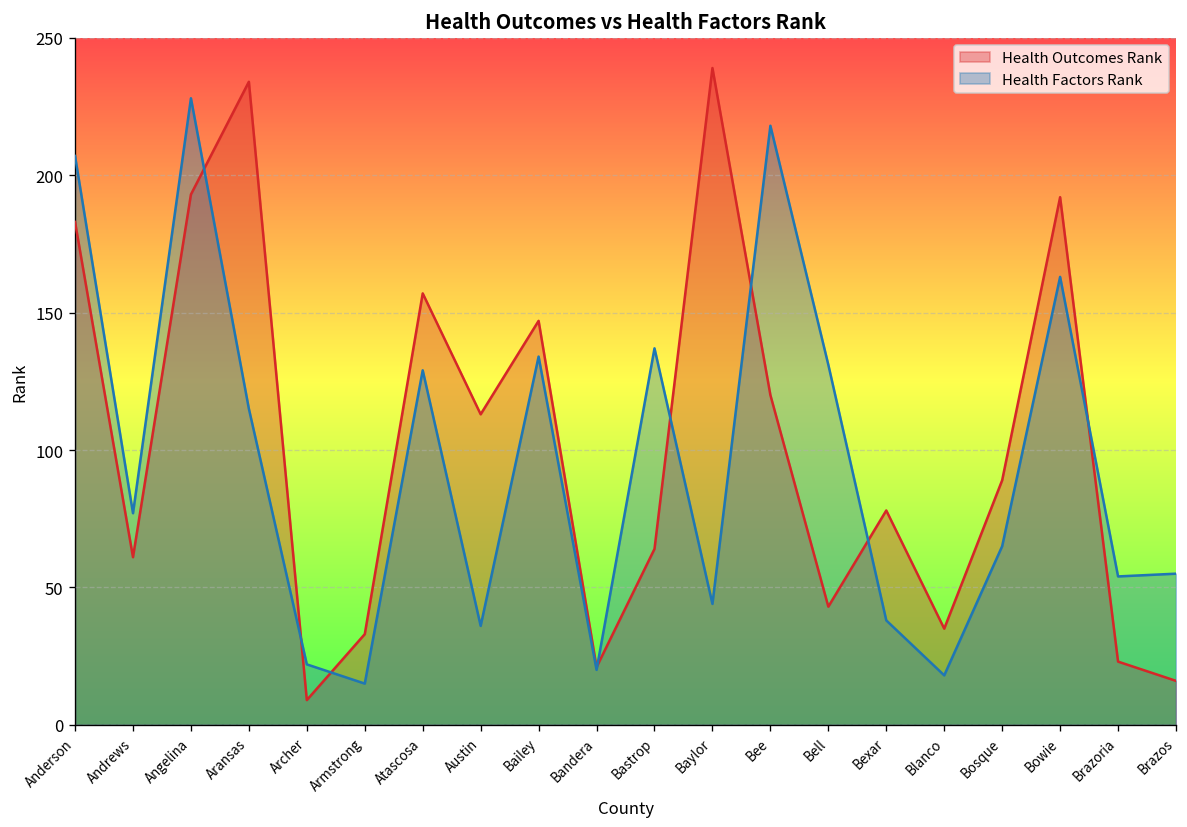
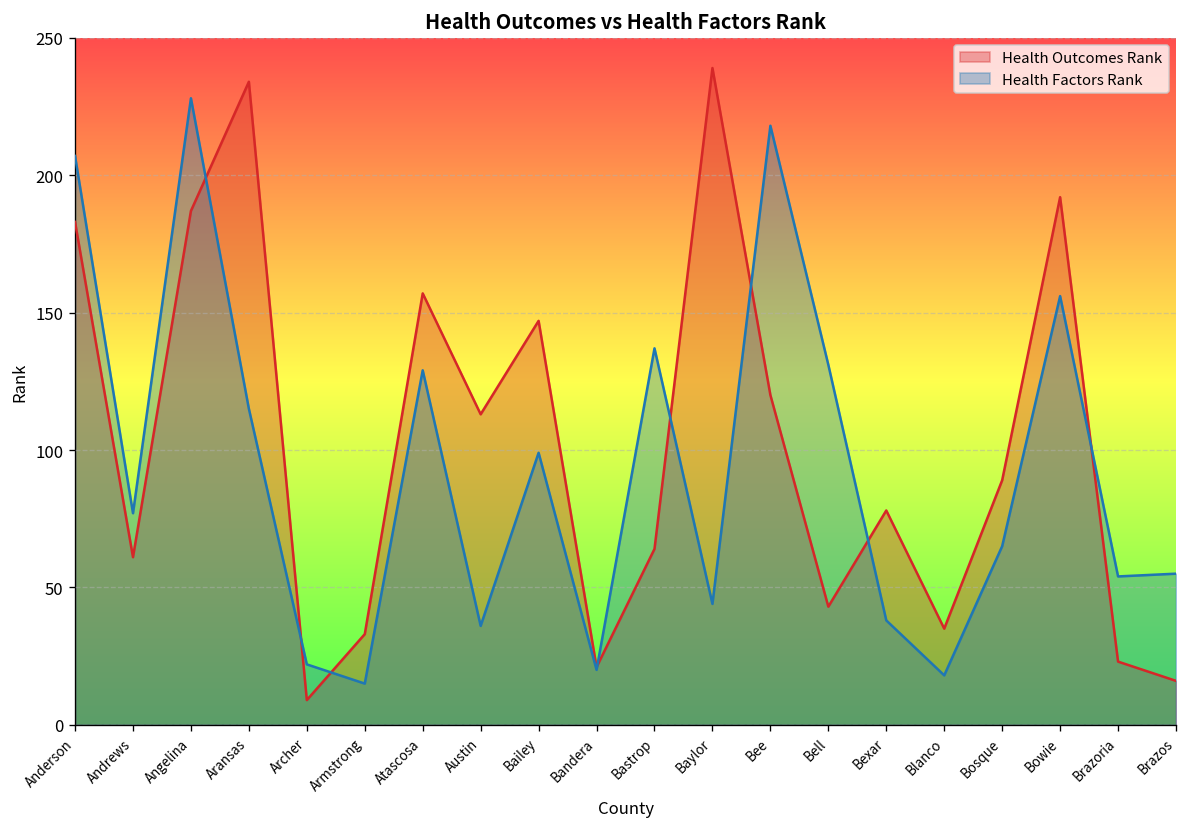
  {
    "Health Outcomes Rank": {
      "Anderson": 183,
      "Andrews": 61,
-     "Angelina": 193,
+     "Angelina": 187,
      "Aransas": 234,
      "Archer": 9,
      "Armstrong": 33,
      "Atascosa": 157,
      "Austin": 113,
      "Bailey": 147,
      "Bastrop": 64,
      "Baylor": 239,
      "Bee": 120,
      "Bell": 43,
      "Bexar": 78,
      "Blanco": 35,
      "Bosque": 89,
      "Bowie": 192,
      "Brazoria": 23,
      "Brazos": 16
    },
    "Health Factors Rank": {
      "Anderson": 207,
      "Andrews": 77,
      "Angelina": 228,
      "Aransas": 115,
      "Archer": 22,
      "Armstrong": 15,
      "Atascosa": 129,
      "Austin": 36,
-     "Bailey": 134,
+     "Bailey": 99,
      "Bastrop": 137,
      "Baylor": 44,
      "Bee": 218,
      "Bell": 131,
      "Bexar": 38,
      "Blanco": 18,
      "Bosque": 65,
-     "Bowie": 163,
+     "Bowie": 156,
      "Brazoria": 54,
      "Brazos": 55
    }
  }
